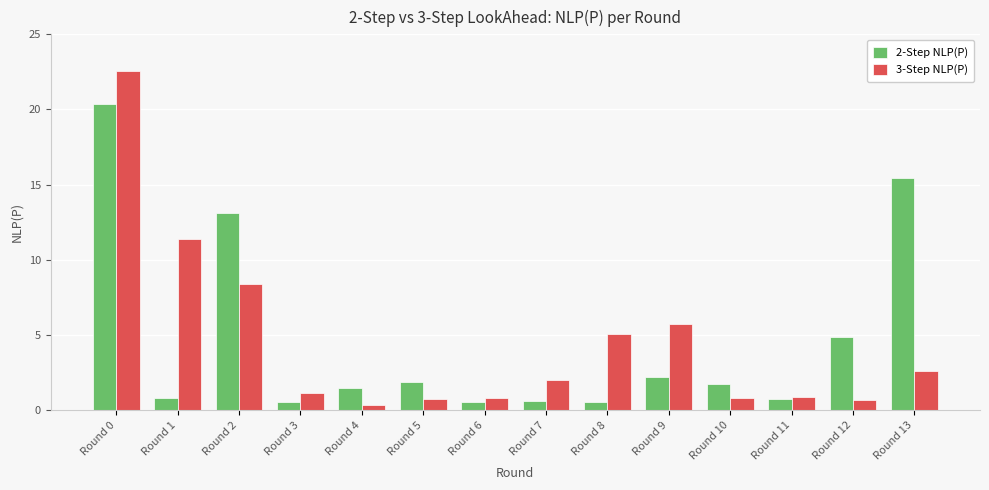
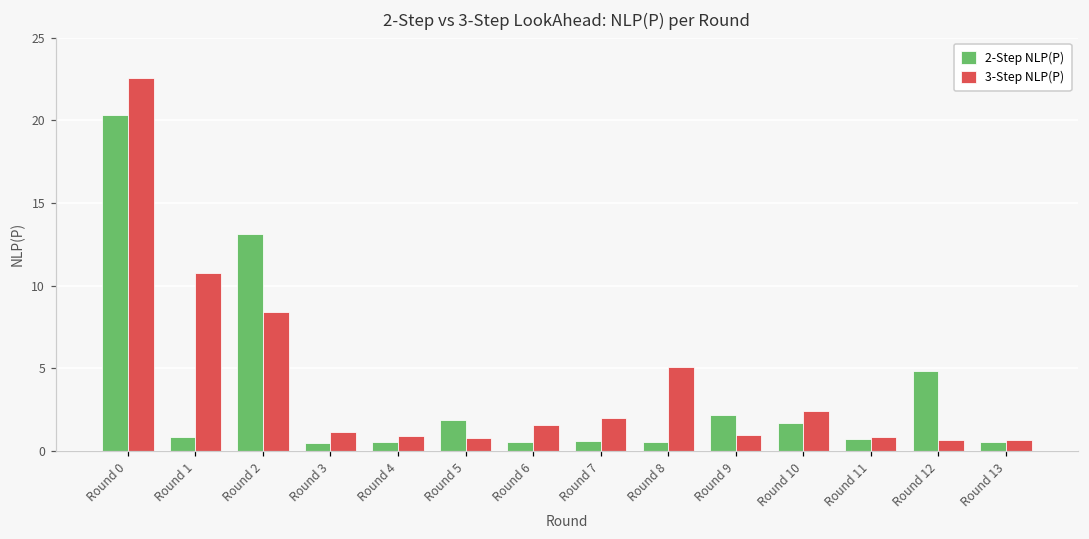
  {
    "2-Step NLP(P)": {
      "Round 0": 20.3,
      "Round 1": 0.8,
      "Round 2": 13.1,
      "Round 3": 0.5,
-     "Round 4": 1.5,
+     "Round 4": 0.5,
      "Round 5": 1.9,
      "Round 6": 0.6,
      "Round 7": 0.6,
      "Round 8": 0.5,
      "Round 9": 2.2,
      "Round 10": 1.7,
      "Round 11": 0.7,
      "Round 12": 4.9,
-     "Round 13": 15.4
+     "Round 13": 0.5
    },
    "3-Step NLP(P)": {
      "Round 0": 22.6,
-     "Round 1": 11.4,
+     "Round 1": 10.7,
      "Round 2": 8.4,
      "Round 3": 1.2,
-     "Round 4": 0.3,
+     "Round 4": 0.9,
      "Round 5": 0.8,
-     "Round 6": 0.8,
+     "Round 6": 1.6,
      "Round 7": 2.0,
      "Round 8": 5.1,
-     "Round 9": 5.7,
-     "Round 10": 0.8,
+     "Round 9": 1.0,
+     "Round 10": 2.4,
      "Round 11": 0.9,
      "Round 12": 0.7,
-     "Round 13": 2.6
+     "Round 13": 0.7
    }
  }
